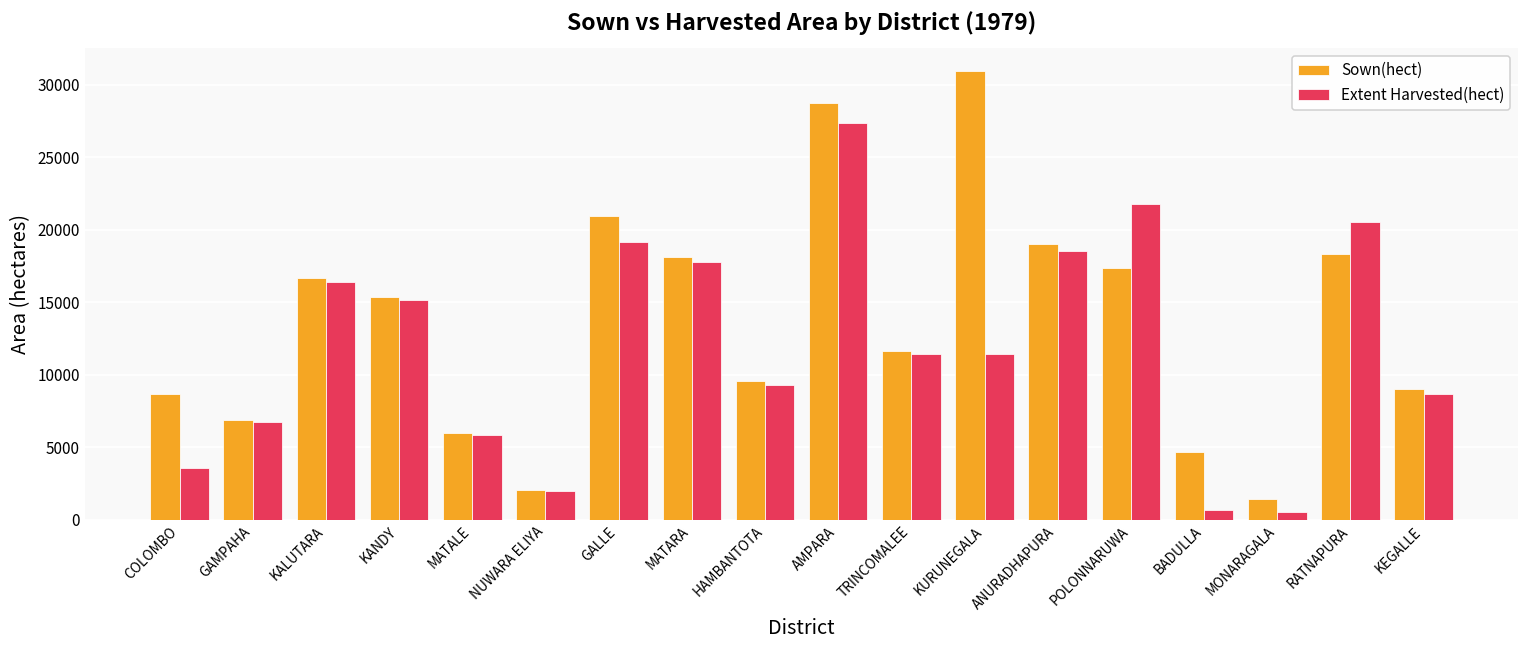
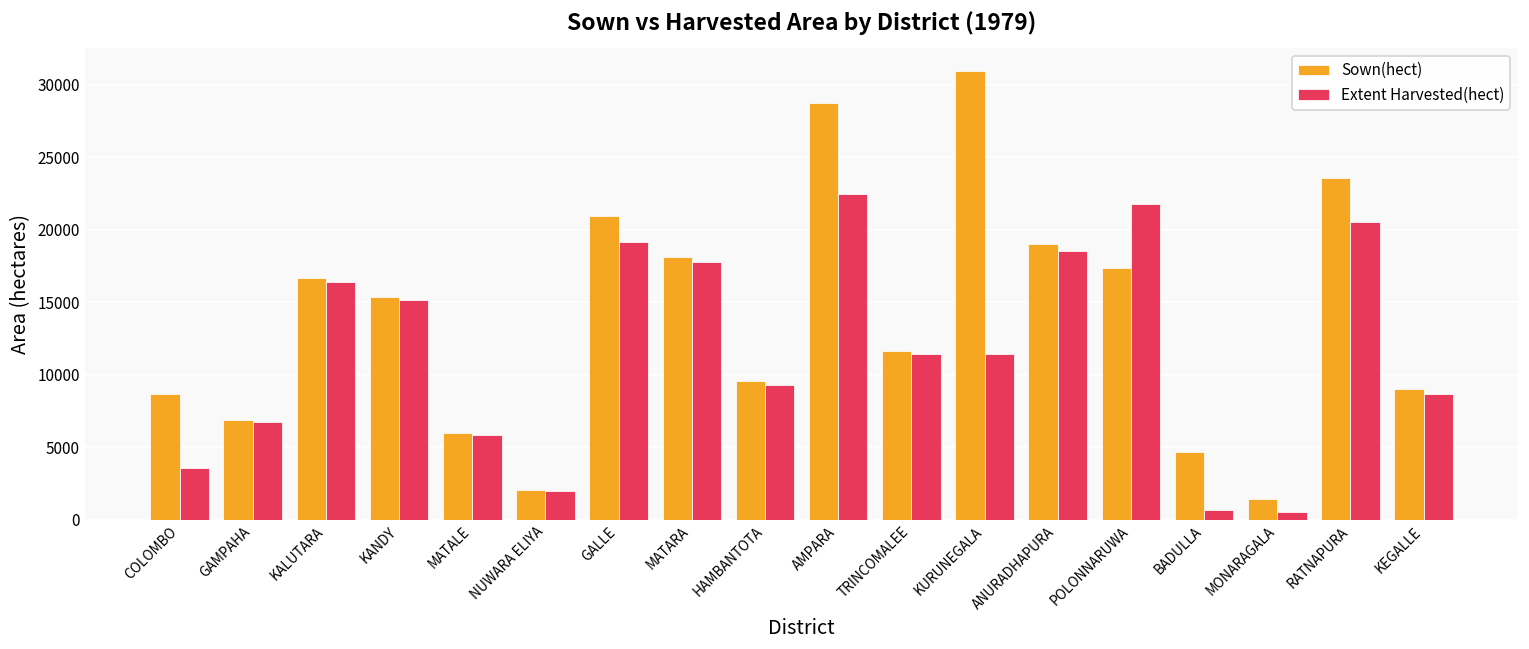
  {
    "Sown(hect)": {
      "COLOMBO": 8700,
      "GAMPAHA": 6900,
      "KALUTARA": 16700,
      "KANDY": 15400,
      "MATALE": 5900,
      "NUWARA ELIYA": 2000,
      "GALLE": 21000,
      "MATARA": 18100,
      "HAMBANTOTA": 9600,
      "AMPARA": 28700,
      "TRINCOMALEE": 11600,
      "KURUNEGALA": 30900,
      "ANURADHAPURA": 19000,
      "POLONNARUWA": 17300,
      "BADULLA": 4600,
      "MONARAGALA": 1400,
-     "RATNAPURA": 18300,
+     "RATNAPURA": 23500,
      "KEGALLE": 9000
    },
    "Extent Harvested(hect)": {
      "COLOMBO": 3600,
      "GAMPAHA": 6700,
      "KALUTARA": 16400,
      "KANDY": 15200,
      "MATALE": 5800,
      "NUWARA ELIYA": 2000,
      "GALLE": 19100,
      "MATARA": 17800,
      "HAMBANTOTA": 9300,
-     "AMPARA": 27400,
+     "AMPARA": 22400,
      "TRINCOMALEE": 11400,
      "KURUNEGALA": 11400,
      "ANURADHAPURA": 18500,
      "POLONNARUWA": 21700,
      "BADULLA": 700,
      "MONARAGALA": 500,
      "RATNAPURA": 20500,
      "KEGALLE": 8700
    }
  }
